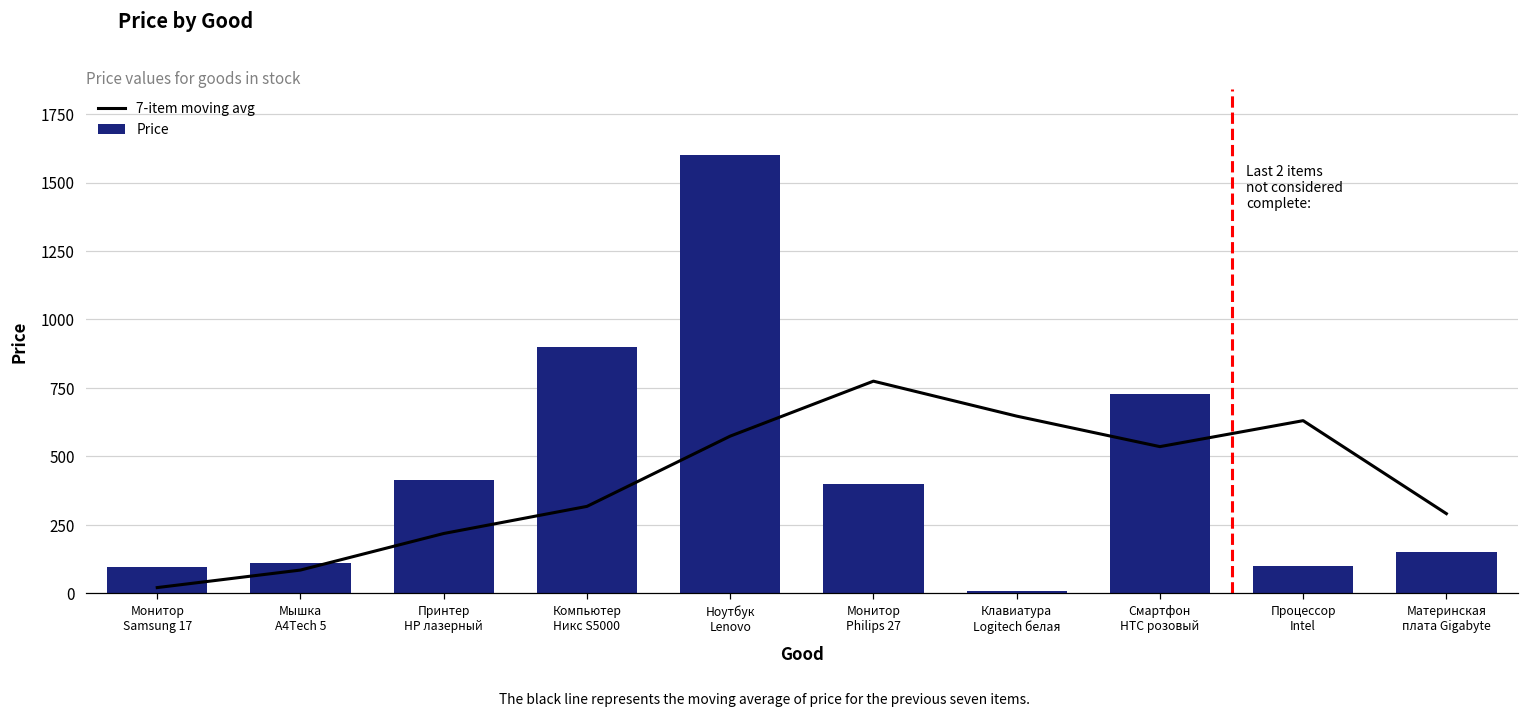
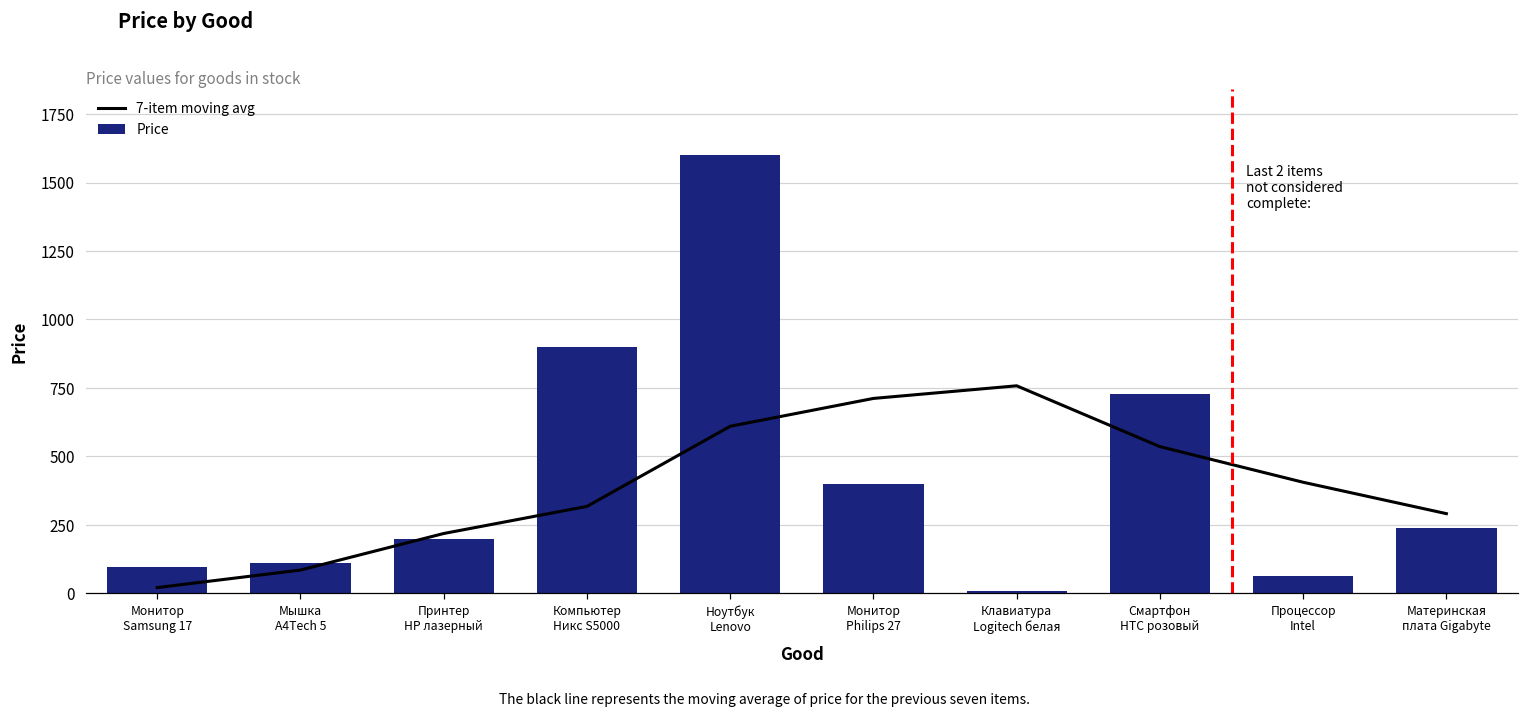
  {
    "7-item moving avg": {
      "Монитор Samsung 17": 20,
      "Мышка A4Tech 5": 90,
      "Принтер HP лазерный": 220,
      "Компьютер Никс S5000": 320,
-     "Ноутбук Lenovo": 570,
-     "Монитор Philips 27": 770,
-     "Клавиатура Logitech белая": 650,
+     "Ноутбук Lenovo": 610,
+     "Монитор Philips 27": 710,
+     "Клавиатура Logitech белая": 760,
      "Смартфон HTC розовый": 540,
-     "Процессор Intel": 630,
+     "Процессор Intel": 410,
      "Материнская плата Gigabyte": 290
    },
    "Price": {
      "Монитор Samsung 17": 100,
      "Мышка A4Tech 5": 110,
-     "Принтер HP лазерный": 410,
+     "Принтер HP лазерный": 200,
      "Компьютер Никс S5000": 900,
      "Ноутбук Lenovo": 1600,
      "Монитор Philips 27": 400,
      "Смартфон HTC розовый": 730,
-     "Процессор Intel": 100,
-     "Материнская плата Gigabyte": 150
+     "Процессор Intel": 70,
+     "Материнская плата Gigabyte": 240
    }
  }
